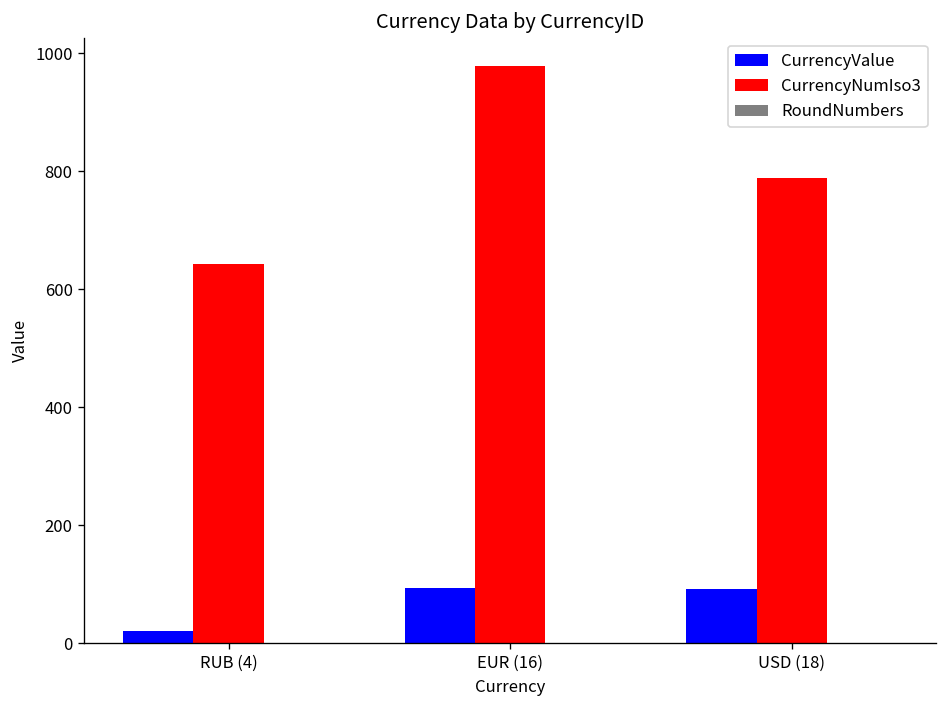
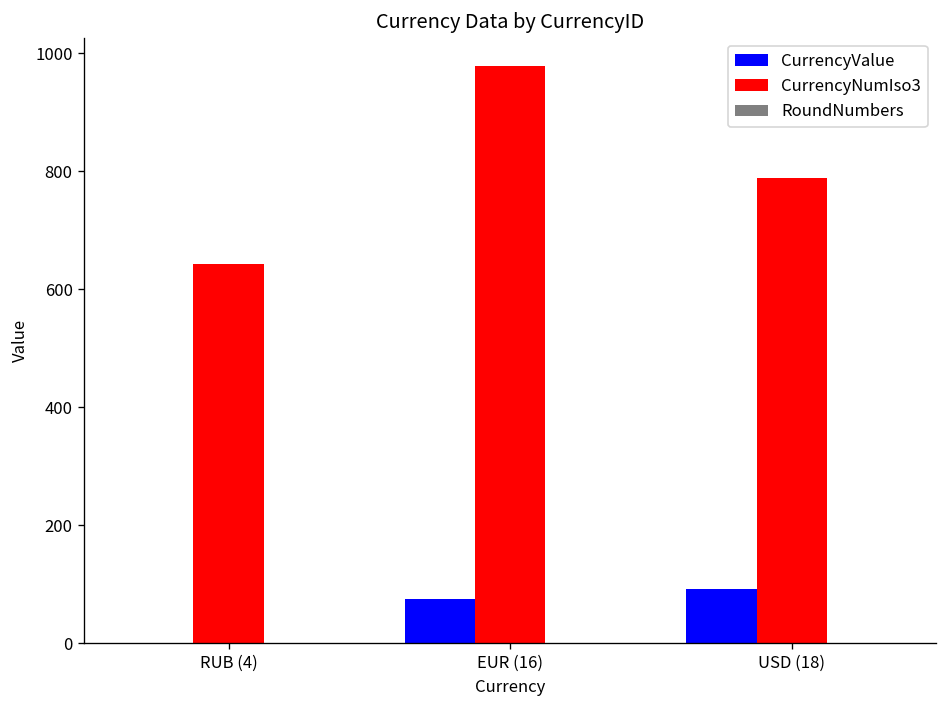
  {
    "CurrencyValue": {
-     "RUB (4)": 20,
-     "EUR (16)": 90,
+     "RUB (4)": 0,
+     "EUR (16)": 80,
      "USD (18)": 90
    },
    "CurrencyNumIso3": {
      "RUB (4)": 640,
      "EUR (16)": 980,
      "USD (18)": 790
    }
  }
